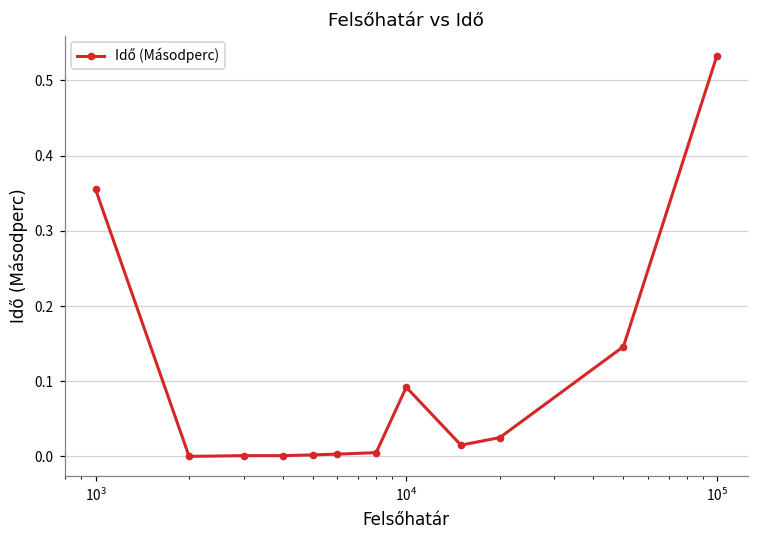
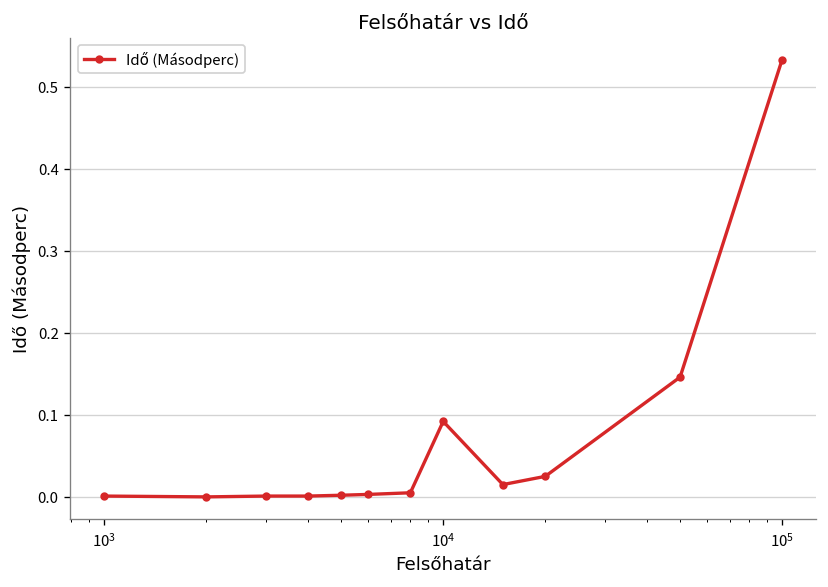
  {
-   "10^3": 0.36,
+   "10^3": 0.00,
    "10^4": 0.09,
    "10^5": 0.53
  }
